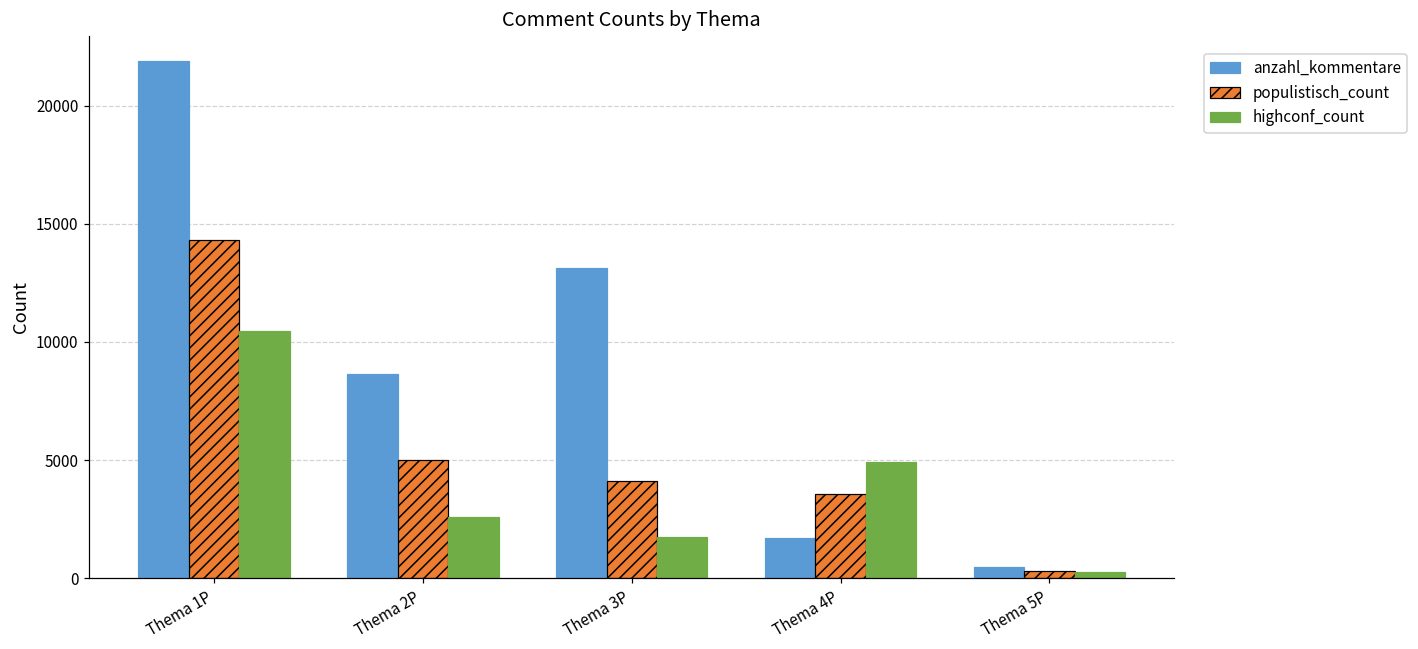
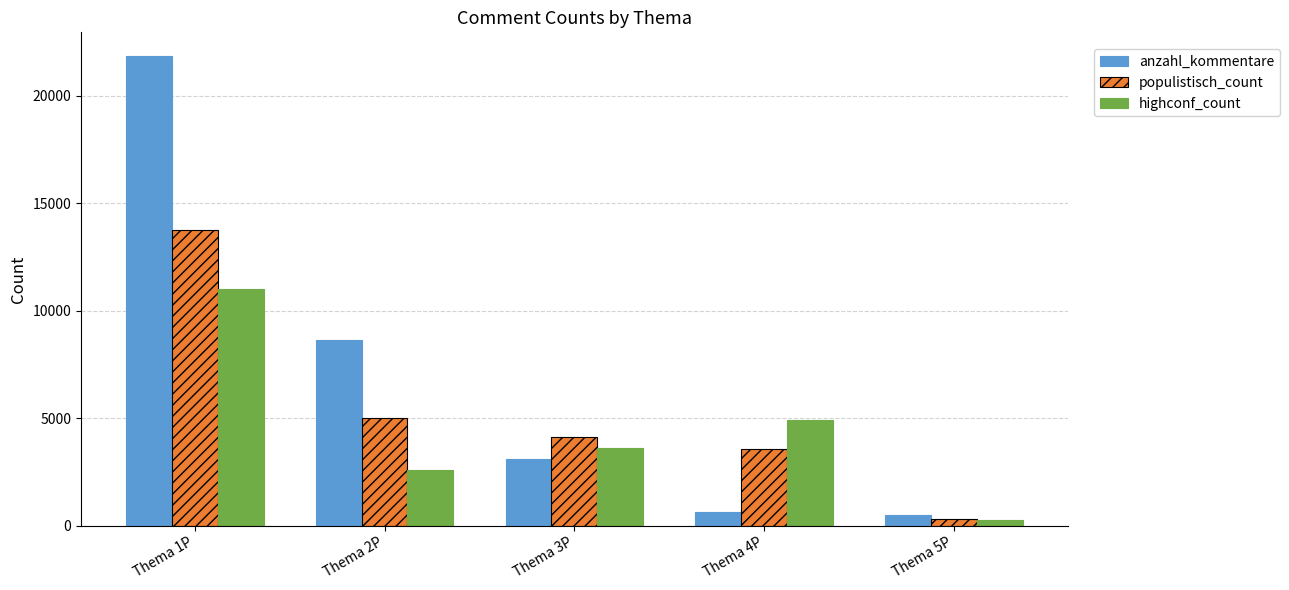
  {
    "anzahl_kommentare": {
      "Thema 1P": 21900,
      "Thema 2P": 8700,
-     "Thema 3P": 13100,
-     "Thema 4P": 1700,
+     "Thema 3P": 3100,
+     "Thema 4P": 600,
      "Thema 5P": 500
    },
    "populistisch_count": {
-     "Thema 1P": 14300,
+     "Thema 1P": 13800,
      "Thema 2P": 5000,
      "Thema 3P": 4100,
      "Thema 4P": 3600,
      "Thema 5P": 300
    },
    "highconf_count": {
-     "Thema 1P": 10400,
+     "Thema 1P": 11000,
      "Thema 2P": 2600,
-     "Thema 3P": 1700,
+     "Thema 3P": 3600,
      "Thema 4P": 4900,
      "Thema 5P": 300
    }
  }
